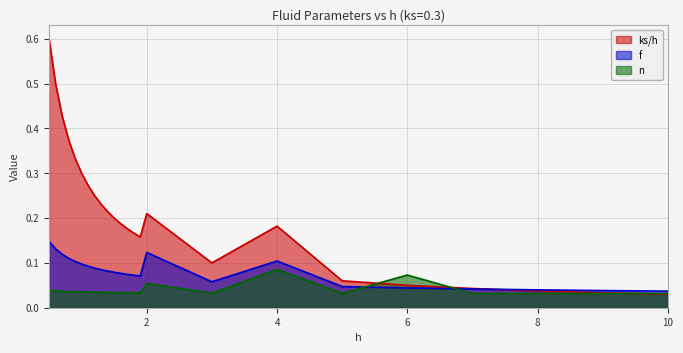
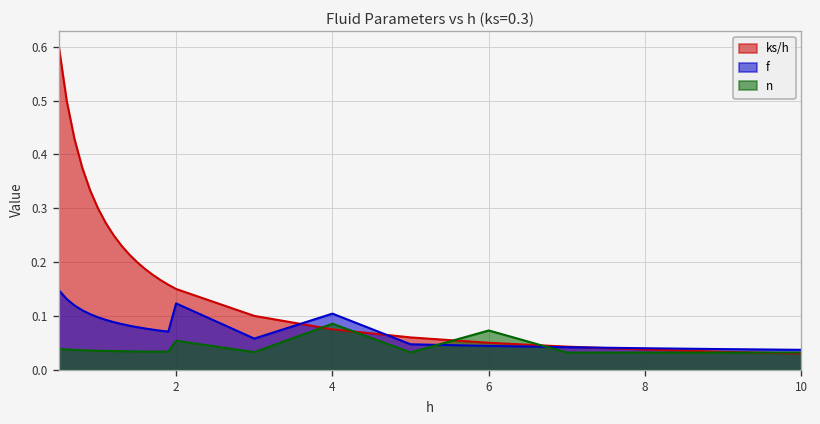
  {
    "ks/h": {
-     "2": 0.21,
-     "4": 0.18,
+     "2": 0.15,
+     "4": 0.08,
      "6": 0.05
    },
    "f": {
      "2": 0.12,
      "4": 0.10,
      "6": 0.04
    },
    "n": {
      "2": 0.05,
      "4": 0.09,
      "6": 0.07,
      "8": 0.03
    }
  }
